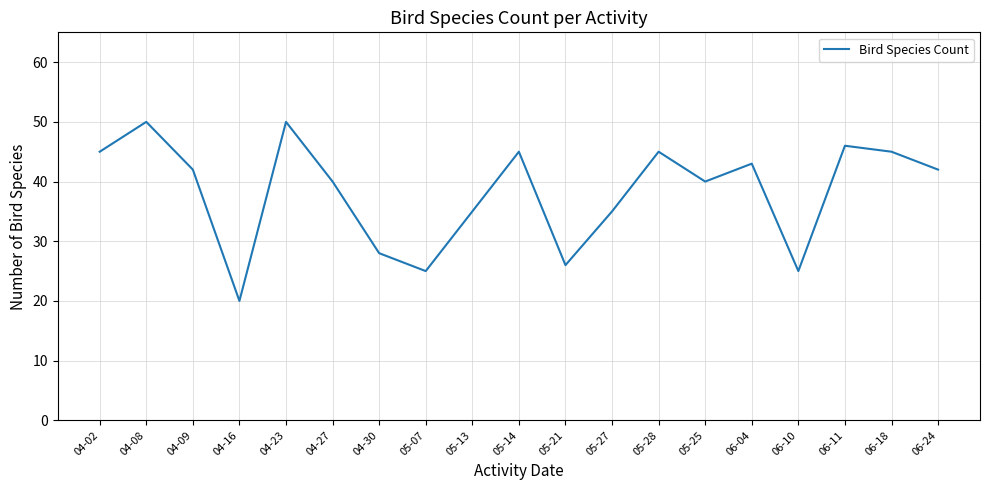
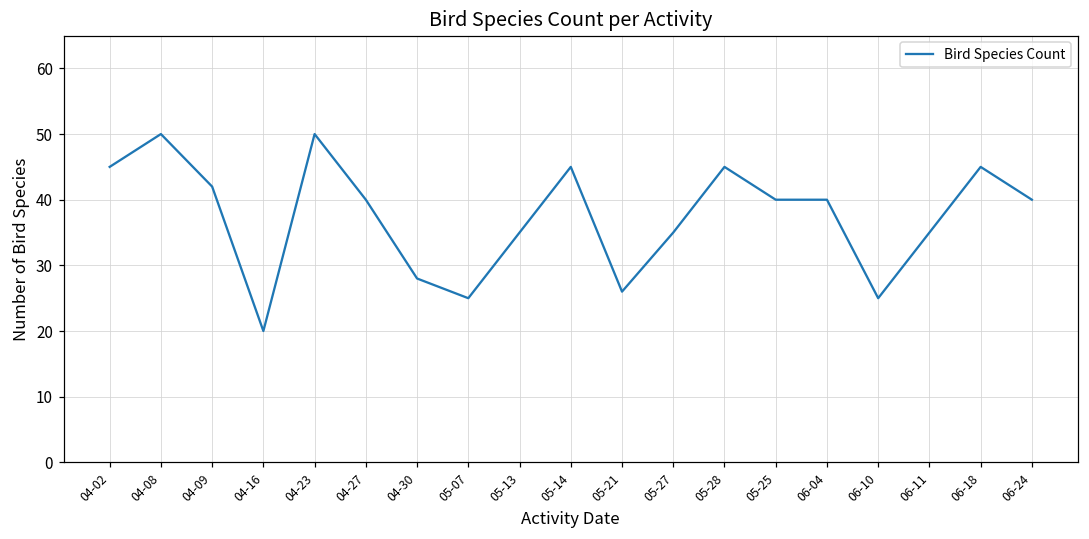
  {
    "04-02": 45,
    "04-08": 50,
    "04-09": 42,
    "04-16": 20,
    "04-23": 50,
    "04-27": 40,
    "04-30": 28,
    "05-07": 25,
    "05-13": 35,
    "05-14": 45,
    "05-21": 26,
    "05-27": 35,
    "05-28": 45,
    "05-25": 40,
-   "06-04": 43,
+   "06-04": 40,
    "06-10": 25,
-   "06-11": 46,
+   "06-11": 35,
    "06-18": 45,
-   "06-24": 42
+   "06-24": 40
  }
